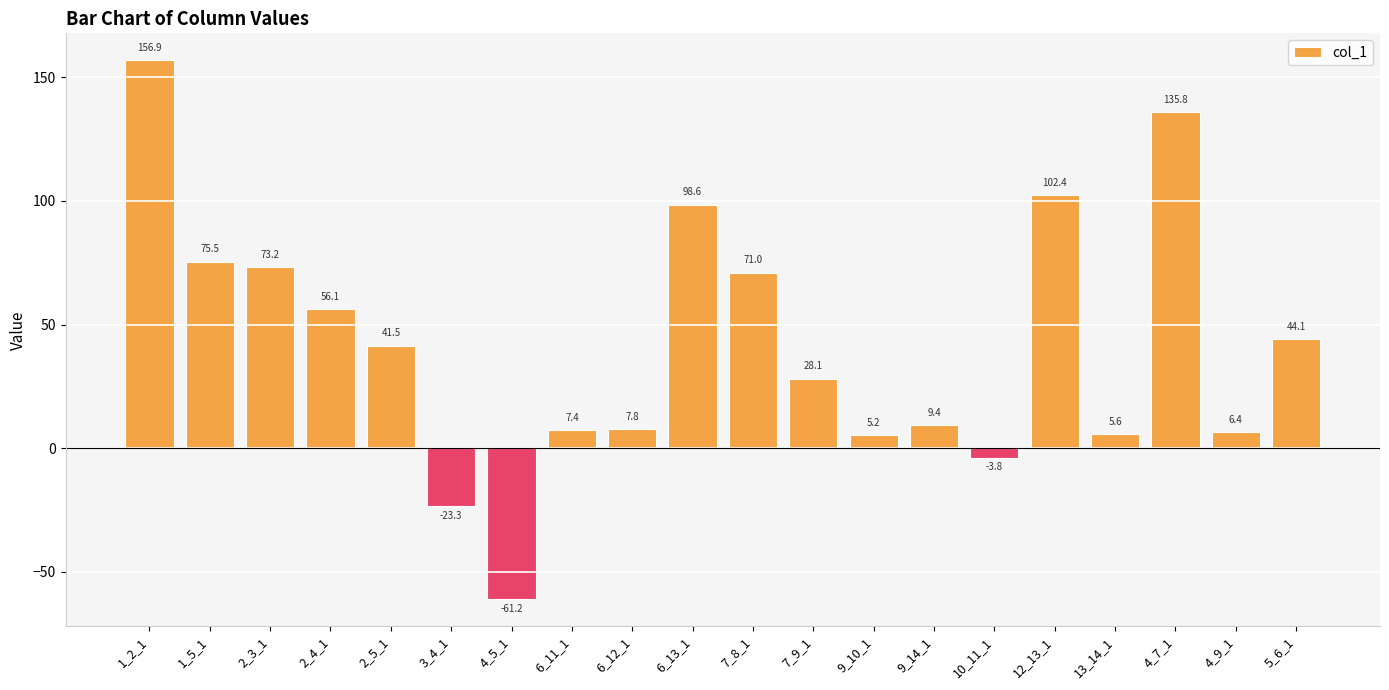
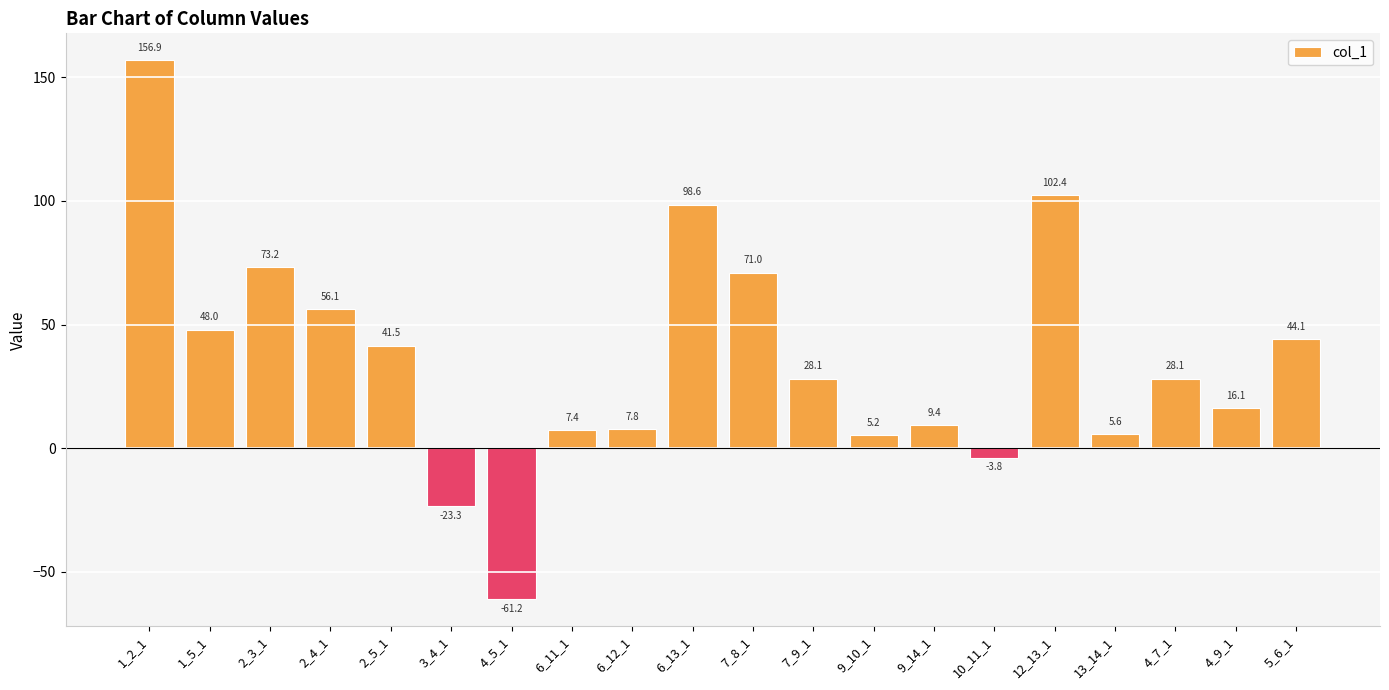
  {
    "1_2_1": 156.9,
-   "1_5_1": 75.5,
+   "1_5_1": 48.0,
    "2_3_1": 73.2,
    "2_4_1": 56.1,
    "2_5_1": 41.5,
    "3_4_1": -23.3,
    "4_5_1": -61.2,
    "6_11_1": 7.4,
    "6_12_1": 7.8,
    "6_13_1": 98.6,
    "7_8_1": 71.0,
    "7_9_1": 28.1,
    "9_10_1": 5.2,
    "9_14_1": 9.4,
    "10_11_1": -3.8,
    "12_13_1": 102.4,
    "13_14_1": 5.6,
-   "4_7_1": 135.8,
-   "4_9_1": 6.4,
+   "4_7_1": 28.1,
+   "4_9_1": 16.1,
    "5_6_1": 44.1
  }
